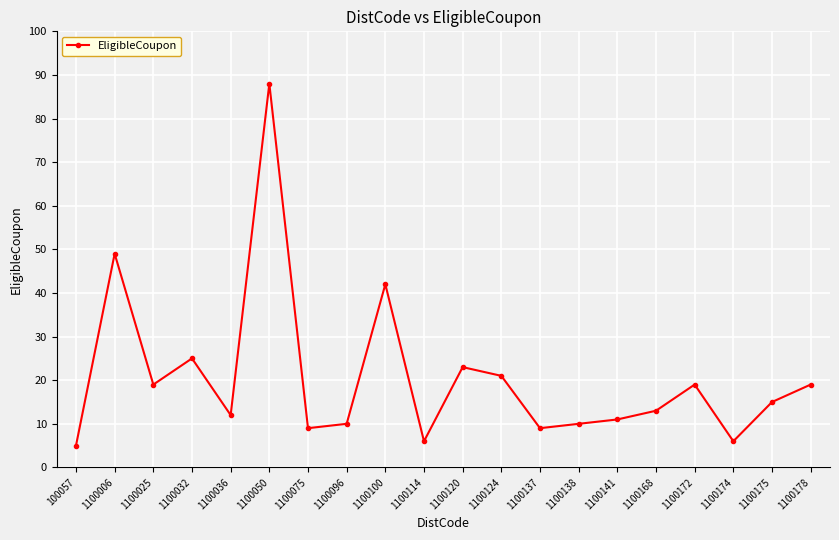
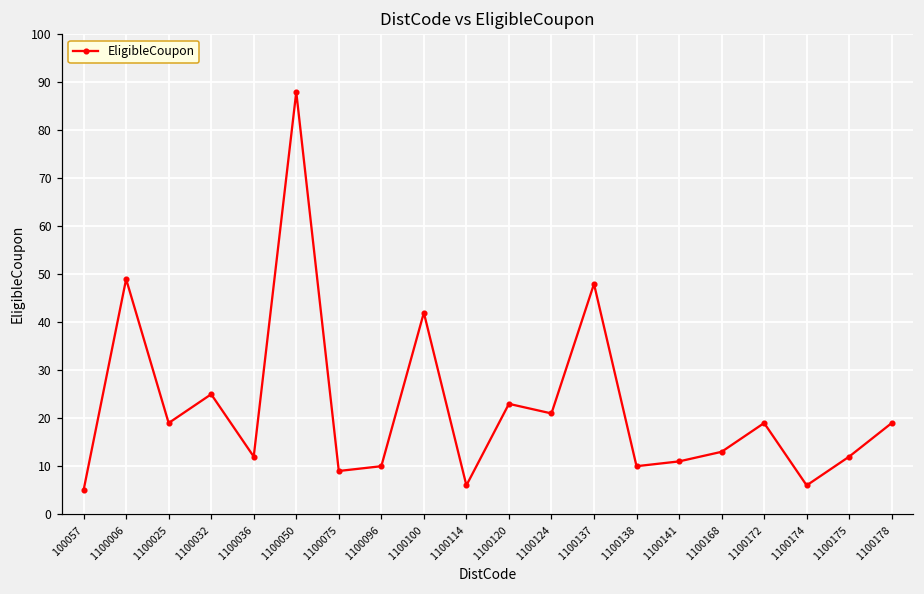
  {
    "100057": 5,
    "1100006": 49,
    "1100025": 19,
    "1100032": 25,
    "1100036": 12,
    "1100050": 88,
    "1100075": 9,
    "1100096": 10,
    "1100100": 42,
    "1100114": 6,
    "1100120": 23,
    "1100124": 21,
-   "1100137": 9,
+   "1100137": 48,
    "1100138": 10,
    "1100141": 11,
    "1100168": 13,
    "1100172": 19,
    "1100174": 6,
-   "1100175": 15,
+   "1100175": 12,
    "1100178": 19
  }
